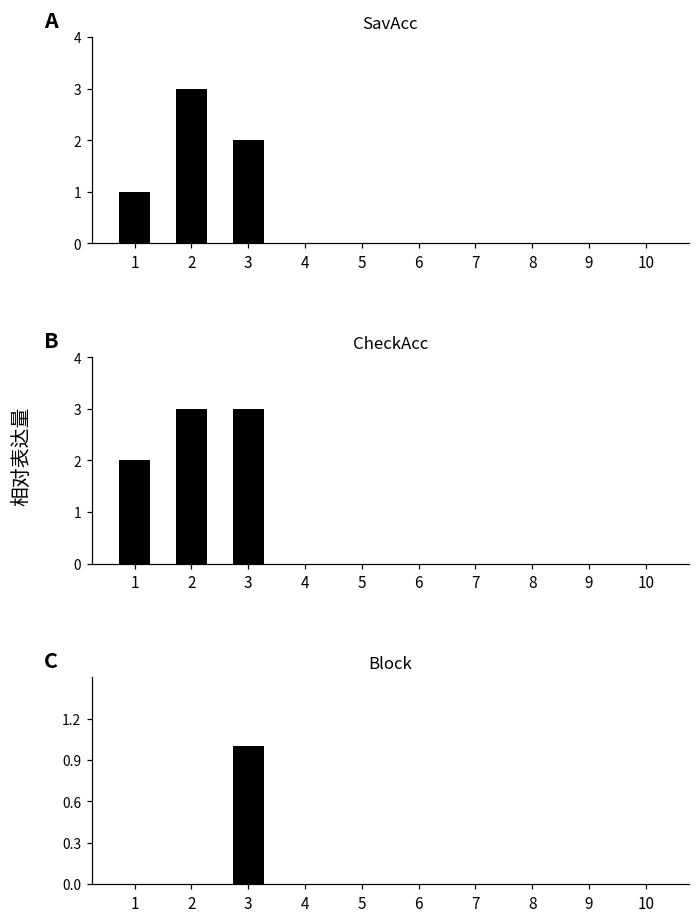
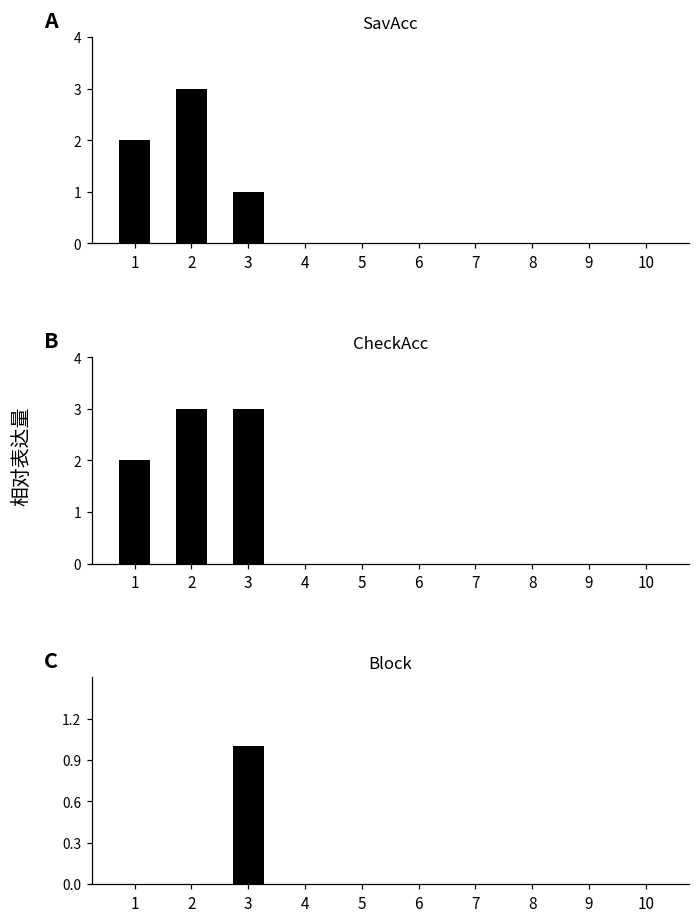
  {
    "SavAcc": {
-     "1": 1,
+     "1": 2,
      "2": 3,
-     "3": 2,
+     "3": 1,
      "4": 0,
      "5": 0,
      "6": 0,
      "7": 0,
      "8": 0,
      "9": 0,
      "10": 0
    },
    "CheckAcc": {
      "1": 2.0,
      "2": 3.0,
      "3": 3.0,
      "4": 0.0,
      "5": 0.0,
      "6": 0.0,
      "7": 0.0,
      "8": 0.0,
      "9": 0.0,
      "10": 0.0
    },
    "Block": {
      "1": 0.00,
      "2": 0.00,
      "3": 1.00,
      "4": 0.00,
      "5": 0.00,
      "6": 0.00,
      "7": 0.00,
      "8": 0.00,
      "9": 0.00,
      "10": 0.00
    }
  }
